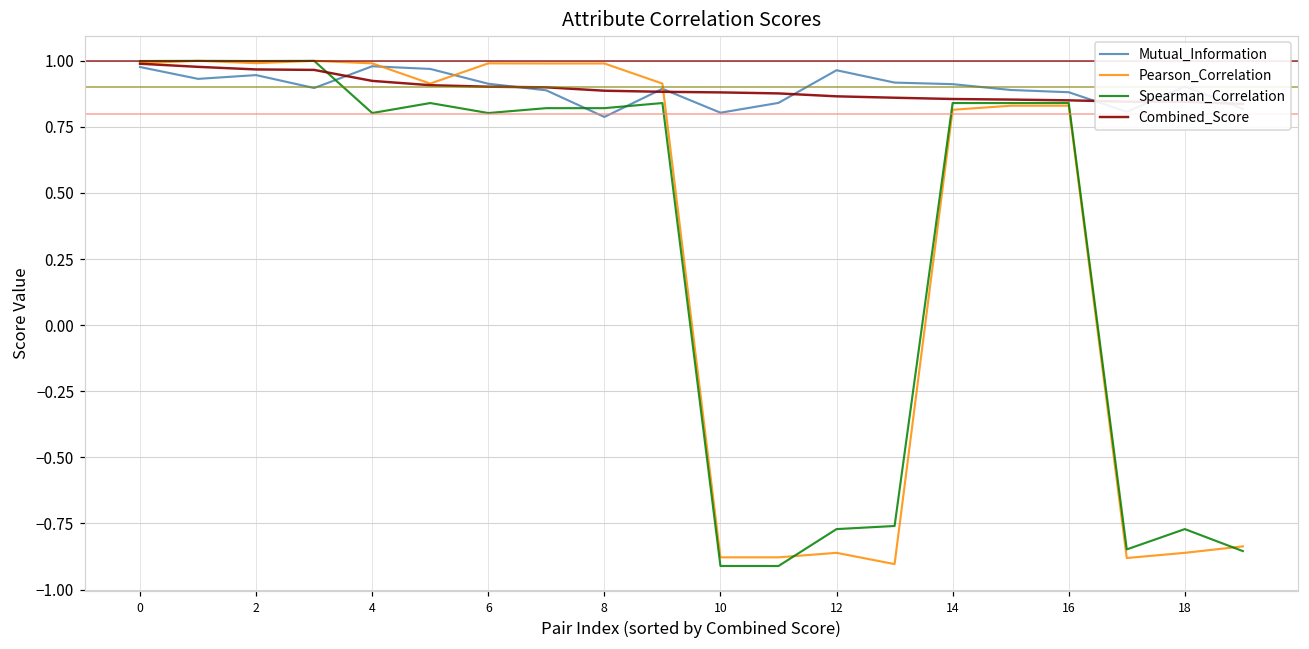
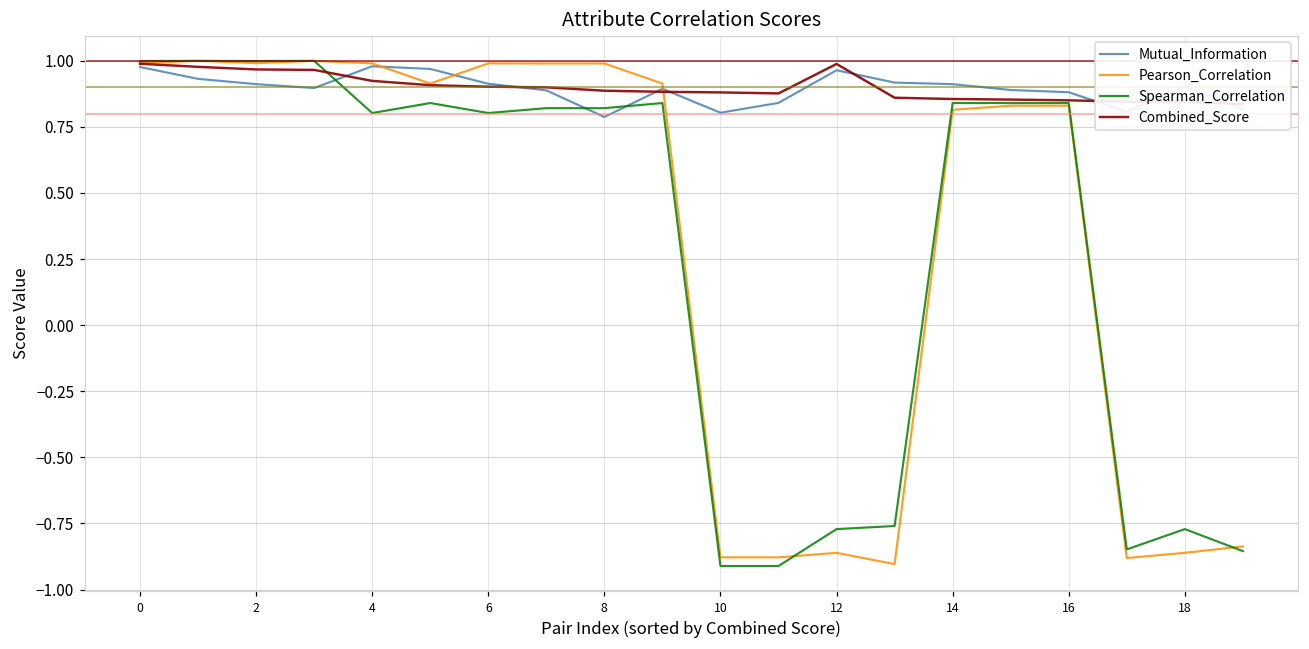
  {
    "Mutual_Information": {
      "0": 0.98,
-     "2": 0.95,
+     "2": 0.91,
      "4": 0.98,
      "6": 0.91,
      "8": 0.79,
      "10": 0.80,
      "12": 0.96,
      "14": 0.91,
      "16": 0.88
    },
    "Pearson_Correlation": {
      "4": 0.99,
      "6": 0.99,
      "8": 0.99,
      "10": -0.88,
      "12": -0.86,
      "14": 0.81,
      "18": -0.86
    },
    "Spearman_Correlation": {
      "4": 0.80,
      "6": 0.80,
      "8": 0.82,
      "10": -0.91,
      "12": -0.77,
      "14": 0.84,
      "18": -0.77
    },
    "Combined_Score": {
      "2": 0.97,
      "4": 0.92,
      "6": 0.90,
      "8": 0.89,
      "10": 0.88,
-     "12": 0.87,
+     "12": 0.99,
      "14": 0.86
    }
  }
